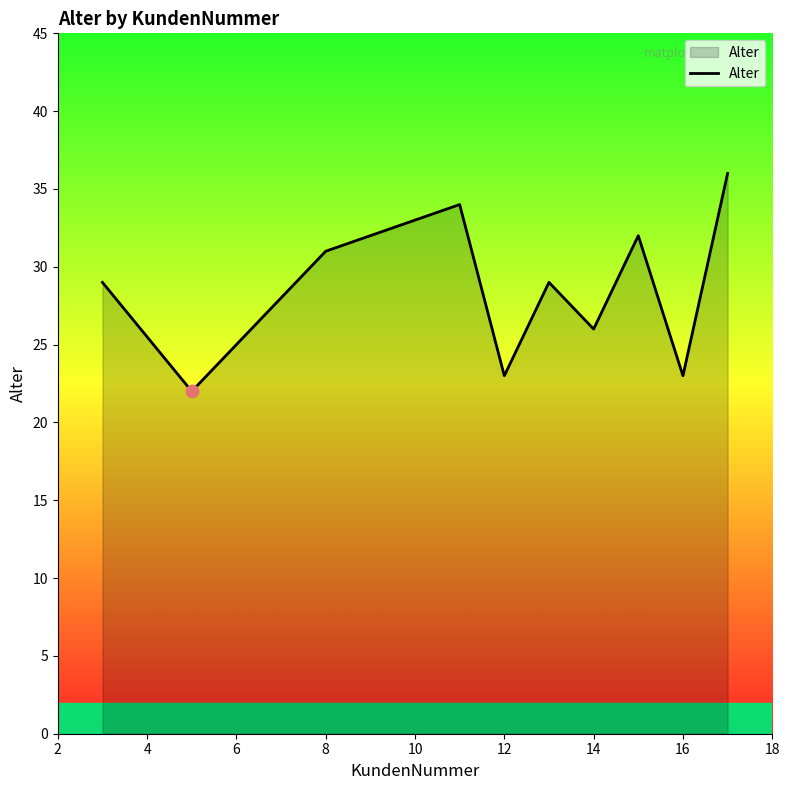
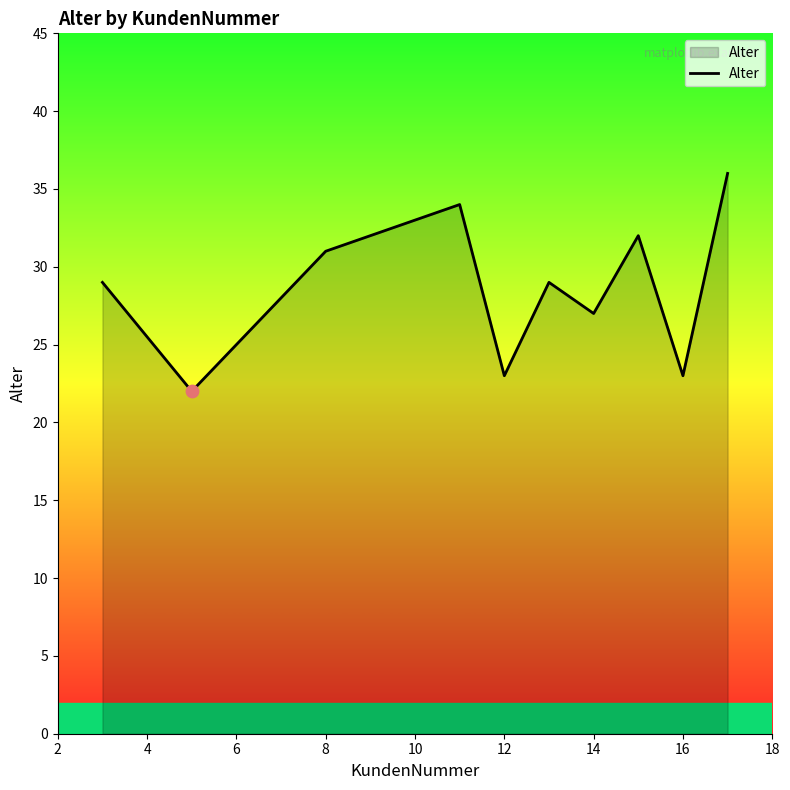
  {
    "Alter": {
      "8": 31,
      "12": 23,
-     "14": 26,
+     "14": 27,
      "16": 23
    }
  }
